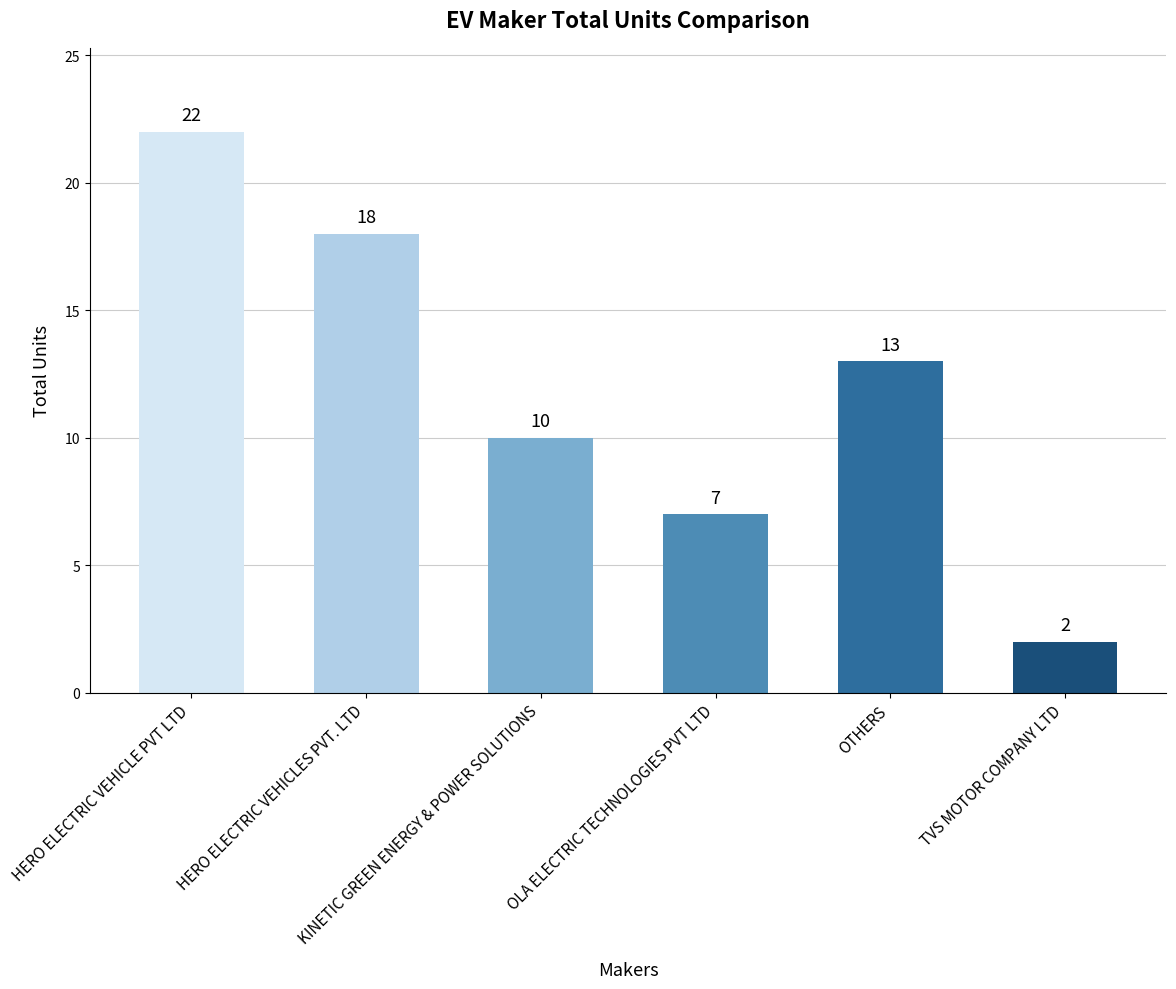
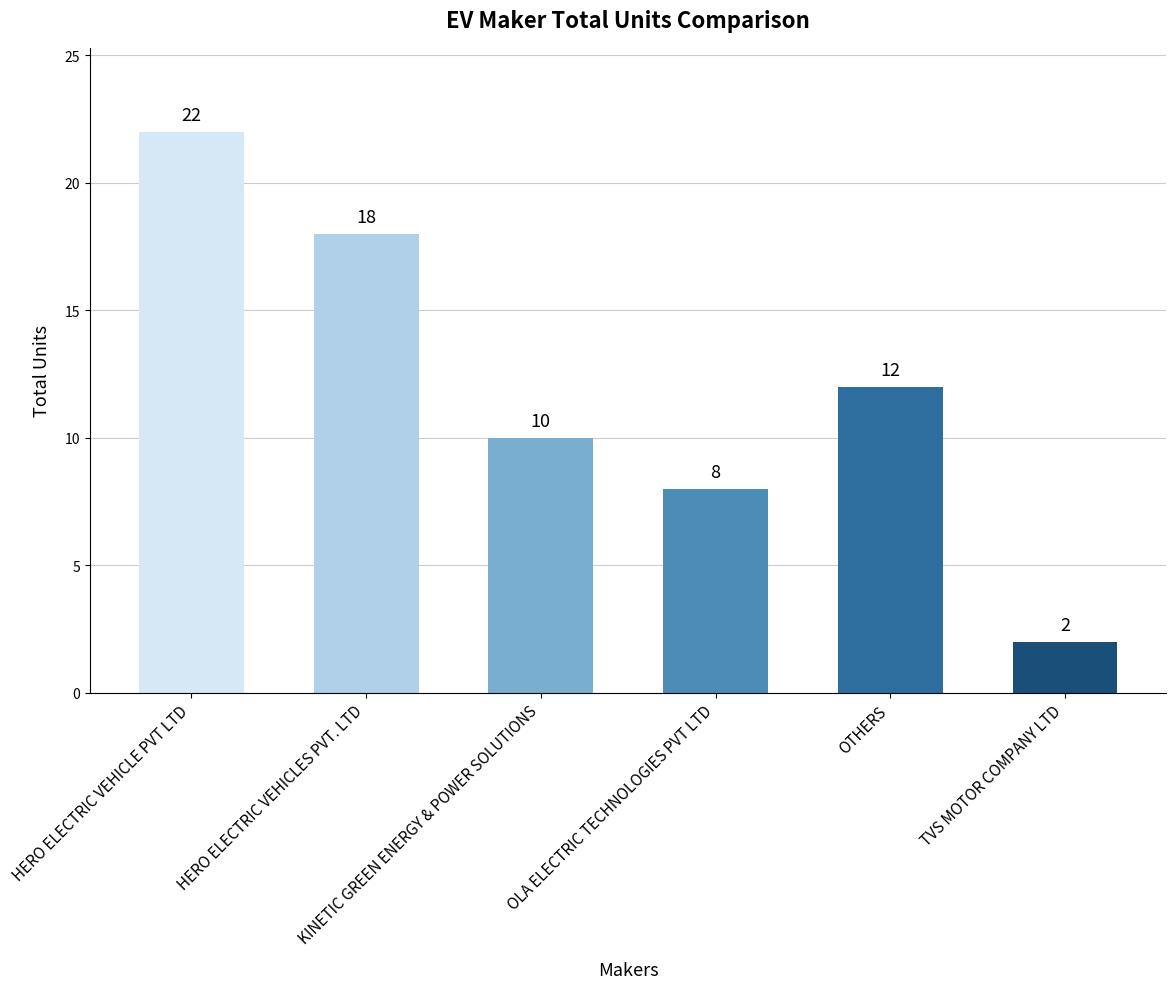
  {
    "HERO ELECTRIC VEHICLE PVT LTD": 22,
    "HERO ELECTRIC VEHICLES PVT. LTD": 18,
    "KINETIC GREEN ENERGY & POWER SOLUTIONS": 10,
-   "OLA ELECTRIC TECHNOLOGIES PVT LTD": 7,
-   "OTHERS": 13,
+   "OLA ELECTRIC TECHNOLOGIES PVT LTD": 8,
+   "OTHERS": 12,
    "TVS MOTOR COMPANY LTD": 2
  }
